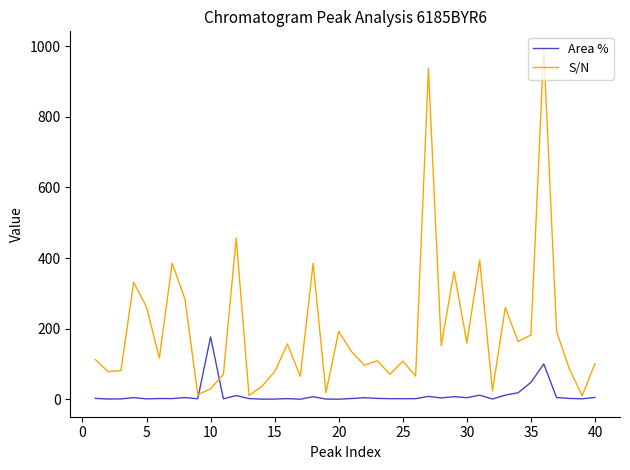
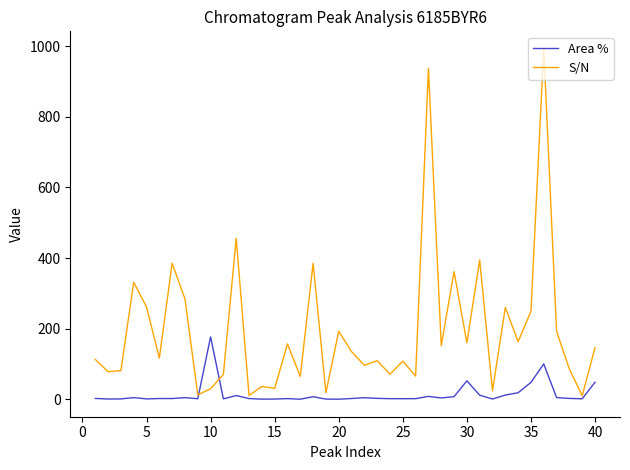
  {
    "Area %": {
      "5": 0,
      "10": 180,
      "15": 0,
      "20": 0,
      "25": 0,
-     "30": 0,
+     "30": 50,
      "35": 50,
-     "40": 10
+     "40": 50
    },
    "S/N": {
      "5": 260,
      "10": 30,
-     "15": 80,
+     "15": 30,
      "20": 190,
      "25": 110,
      "30": 160,
-     "35": 180,
-     "40": 100
+     "35": 250,
+     "40": 150
    }
  }
